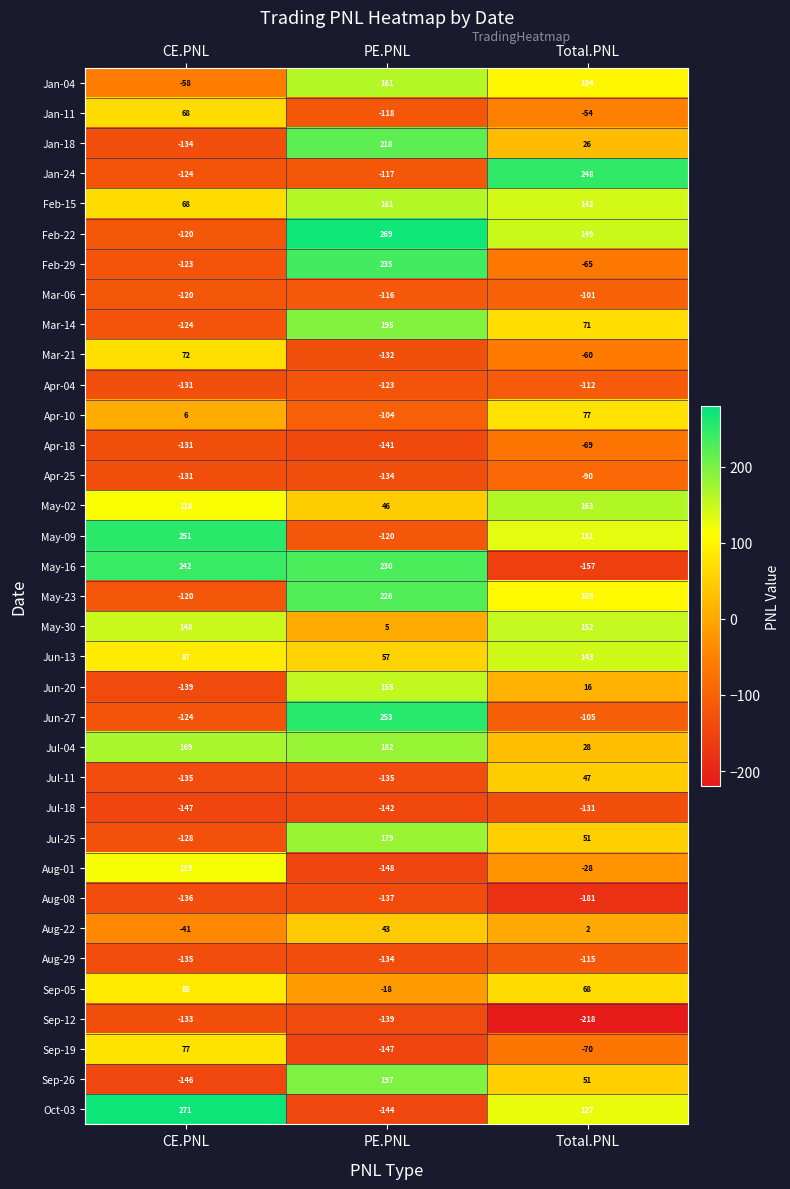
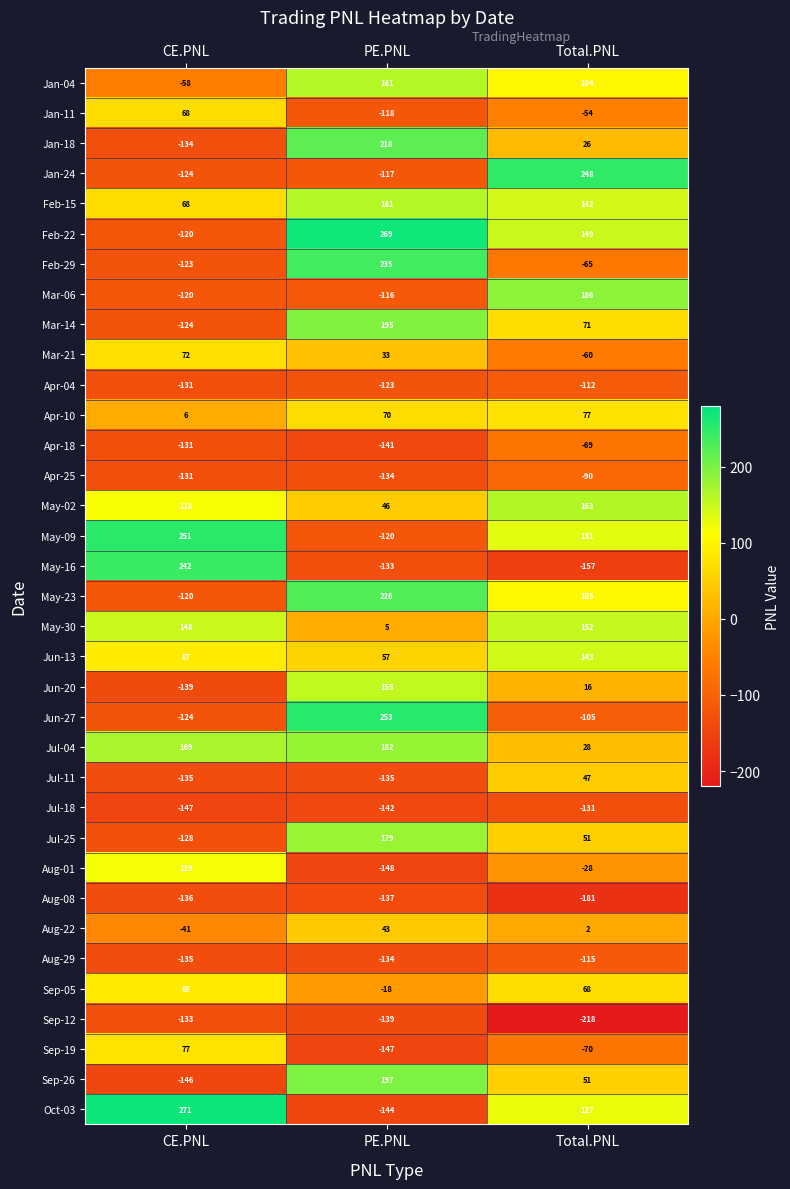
  {
    "Jan-04": {
      "CE.PNL": -58,
      "PE.PNL": 161,
      "Total.PNL": 104
    },
    "Jan-11": {
      "CE.PNL": 68,
      "PE.PNL": -118,
      "Total.PNL": -54
    },
    "Jan-18": {
      "CE.PNL": -134,
      "PE.PNL": 218,
      "Total.PNL": 26
    },
    "Jan-24": {
      "CE.PNL": -124,
      "PE.PNL": -117,
      "Total.PNL": 248
    },
    "Feb-15": {
      "CE.PNL": 68,
      "PE.PNL": 161,
      "Total.PNL": 142
    },
    "Feb-22": {
      "CE.PNL": -120,
      "PE.PNL": 269,
      "Total.PNL": 149
    },
    "Feb-29": {
      "CE.PNL": -123,
      "PE.PNL": 235,
      "Total.PNL": -65
    },
    "Mar-06": {
      "CE.PNL": -120,
      "PE.PNL": -116,
-     "Total.PNL": -101
+     "Total.PNL": 186
    },
    "Mar-14": {
      "CE.PNL": -124,
      "PE.PNL": 195,
      "Total.PNL": 71
    },
    "Mar-21": {
      "CE.PNL": 72,
-     "PE.PNL": -132,
+     "PE.PNL": 33,
      "Total.PNL": -60
    },
    "Apr-04": {
      "CE.PNL": -131,
      "PE.PNL": -123,
      "Total.PNL": -112
    },
    "Apr-10": {
      "CE.PNL": 6,
-     "PE.PNL": -104,
+     "PE.PNL": 70,
      "Total.PNL": 77
    },
    "Apr-18": {
      "CE.PNL": -131,
      "PE.PNL": -141,
      "Total.PNL": -69
    },
    "Apr-25": {
      "CE.PNL": -131,
      "PE.PNL": -134,
      "Total.PNL": -90
    },
    "May-02": {
      "CE.PNL": 118,
      "PE.PNL": 46,
      "Total.PNL": 163
    },
    "May-09": {
      "CE.PNL": 251,
      "PE.PNL": -120,
      "Total.PNL": 131
    },
    "May-16": {
      "CE.PNL": 242,
-     "PE.PNL": 230,
+     "PE.PNL": -133,
      "Total.PNL": -157
    },
    "May-23": {
      "CE.PNL": -120,
      "PE.PNL": 226,
      "Total.PNL": 105
    },
    "May-30": {
      "CE.PNL": 148,
      "PE.PNL": 5,
      "Total.PNL": 152
    },
    "Jun-13": {
      "CE.PNL": 87,
      "PE.PNL": 57,
      "Total.PNL": 143
    },
    "Jun-20": {
      "CE.PNL": -139,
      "PE.PNL": 155,
      "Total.PNL": 16
    },
    "Jun-27": {
      "CE.PNL": -124,
      "PE.PNL": 253,
      "Total.PNL": -105
    },
    "Jul-04": {
      "CE.PNL": 169,
      "PE.PNL": 182,
      "Total.PNL": 28
    },
    "Jul-11": {
      "CE.PNL": -135,
      "PE.PNL": -135,
      "Total.PNL": 47
    },
    "Jul-18": {
      "CE.PNL": -147,
      "PE.PNL": -142,
      "Total.PNL": -131
    },
    "Jul-25": {
      "CE.PNL": -128,
      "PE.PNL": 179,
      "Total.PNL": 51
    },
    "Aug-01": {
      "CE.PNL": 119,
      "PE.PNL": -148,
      "Total.PNL": -28
    },
    "Aug-08": {
      "CE.PNL": -136,
      "PE.PNL": -137,
      "Total.PNL": -181
    },
    "Aug-22": {
      "CE.PNL": -41,
      "PE.PNL": 43,
      "Total.PNL": 2
    },
    "Aug-29": {
      "CE.PNL": -135,
      "PE.PNL": -134,
      "Total.PNL": -115
    },
    "Sep-05": {
      "CE.PNL": 85,
      "PE.PNL": -18,
      "Total.PNL": 68
    },
    "Sep-12": {
      "CE.PNL": -133,
      "PE.PNL": -139,
      "Total.PNL": -218
    },
    "Sep-19": {
      "CE.PNL": 77,
      "PE.PNL": -147,
      "Total.PNL": -70
    },
    "Sep-26": {
      "CE.PNL": -146,
      "PE.PNL": 197,
      "Total.PNL": 51
    },
    "Oct-03": {
      "CE.PNL": 271,
      "PE.PNL": -144,
      "Total.PNL": 127
    }
  }
